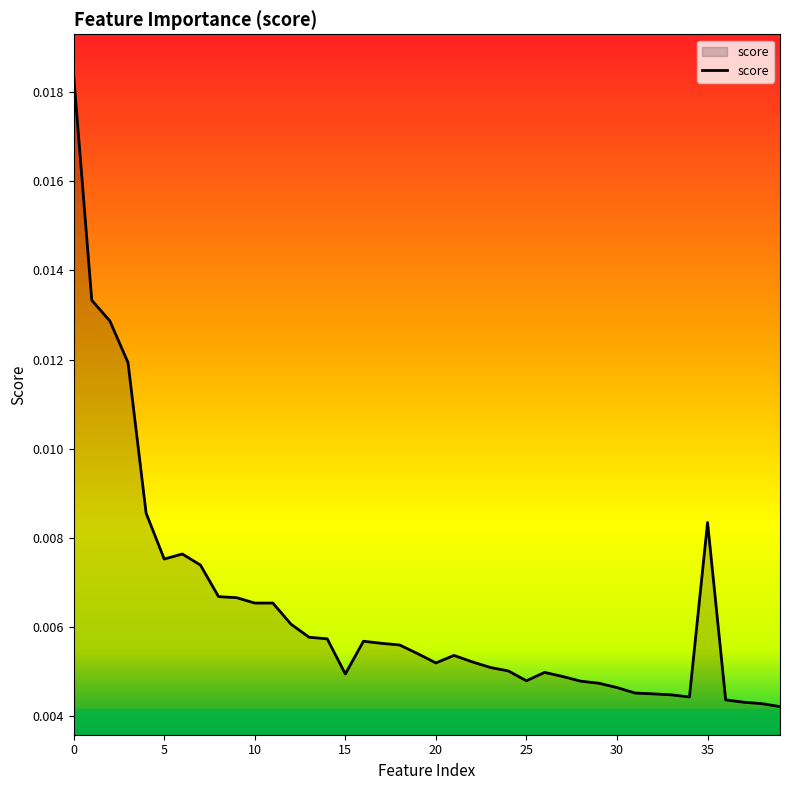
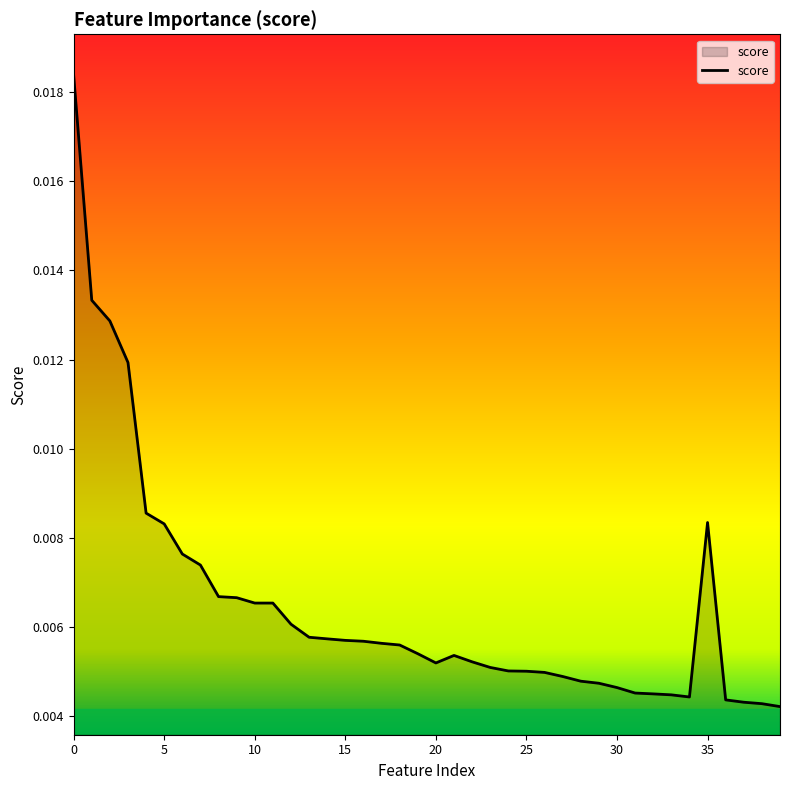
  {
    "0": 0.0184,
-   "5": 0.0075,
+   "5": 0.0083,
    "10": 0.0065,
-   "15": 0.0049,
+   "15": 0.0057,
    "20": 0.0052,
-   "25": 0.0048,
+   "25": 0.0050,
    "30": 0.0046,
    "35": 0.0083
  }
